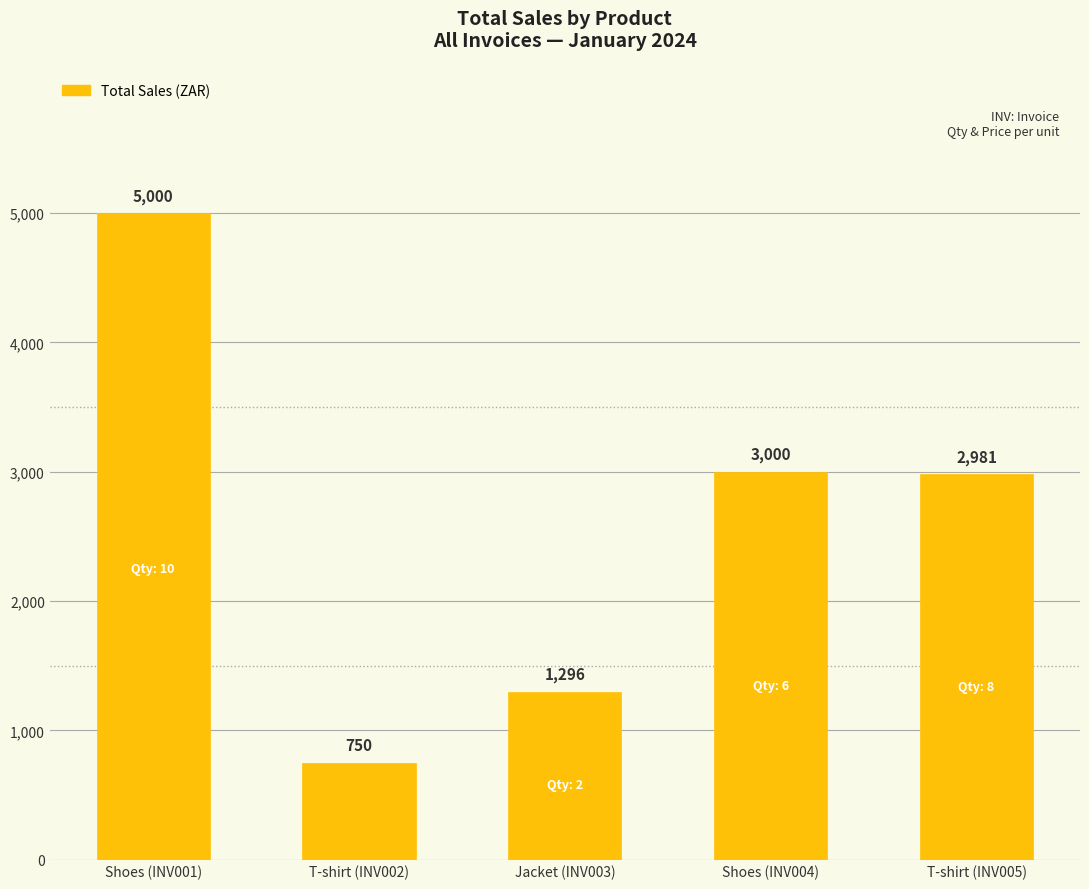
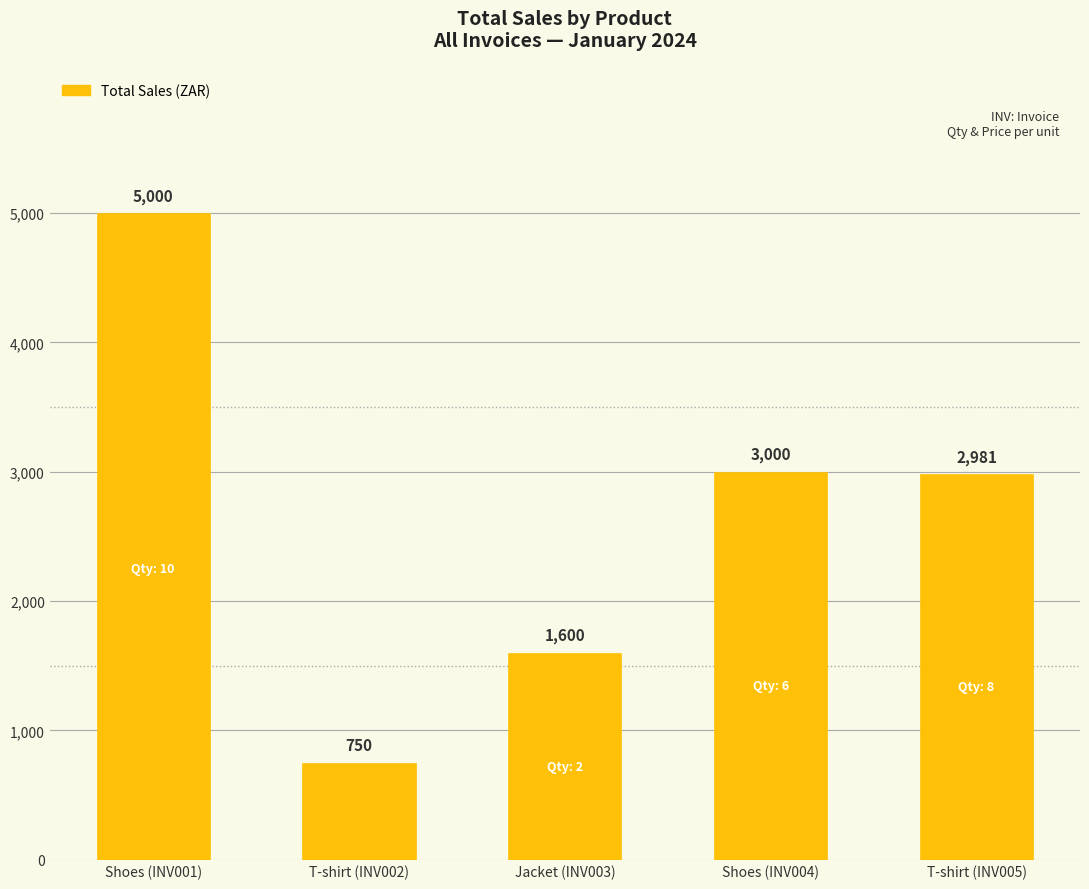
  {
    "Shoes (INV001)": "5,000",
    "T-shirt (INV002)": "750",
-   "Jacket (INV003)": "1,296",
+   "Jacket (INV003)": "1,600",
    "Shoes (INV004)": "3,000",
    "T-shirt (INV005)": "2,981"
  }
